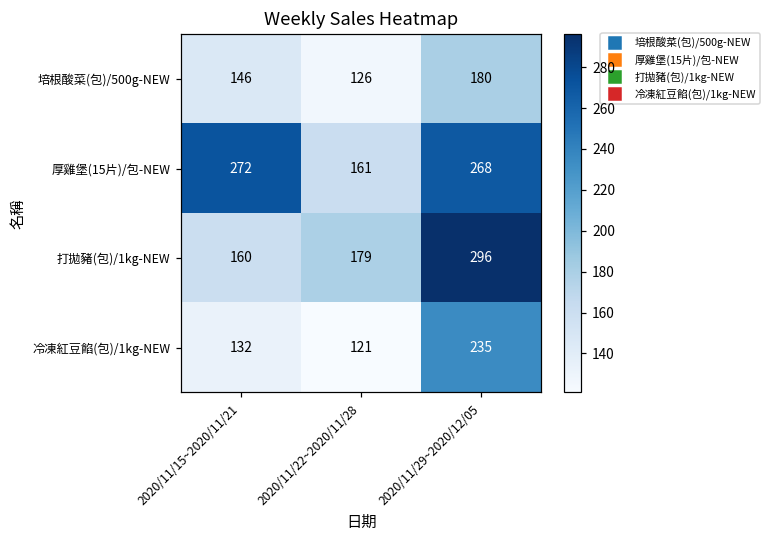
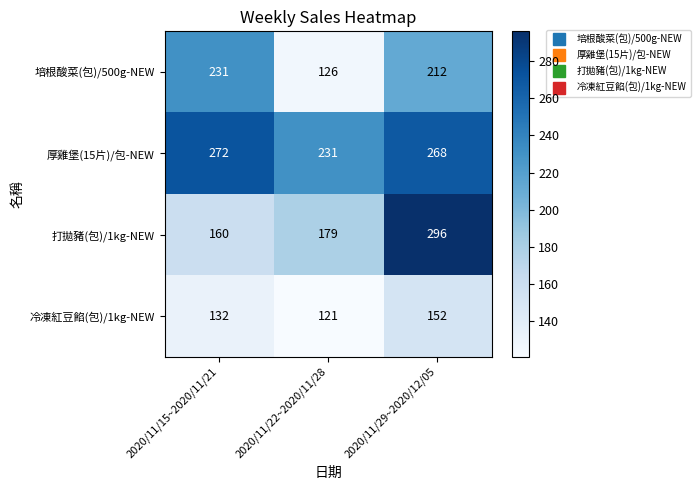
  {
    "培根酸菜(包)/500g-NEW": {
-     "2020/11/15~2020/11/21": 146,
+     "2020/11/15~2020/11/21": 231,
      "2020/11/22~2020/11/28": 126,
-     "2020/11/29~2020/12/05": 180
+     "2020/11/29~2020/12/05": 212
    },
    "厚雞堡(15片)/包-NEW": {
      "2020/11/15~2020/11/21": 272,
-     "2020/11/22~2020/11/28": 161,
+     "2020/11/22~2020/11/28": 231,
      "2020/11/29~2020/12/05": 268
    },
    "打拋豬(包)/1kg-NEW": {
      "2020/11/15~2020/11/21": 160,
      "2020/11/22~2020/11/28": 179,
      "2020/11/29~2020/12/05": 296
    },
    "冷凍紅豆餡(包)/1kg-NEW": {
      "2020/11/15~2020/11/21": 132,
      "2020/11/22~2020/11/28": 121,
-     "2020/11/29~2020/12/05": 235
+     "2020/11/29~2020/12/05": 152
    }
  }
